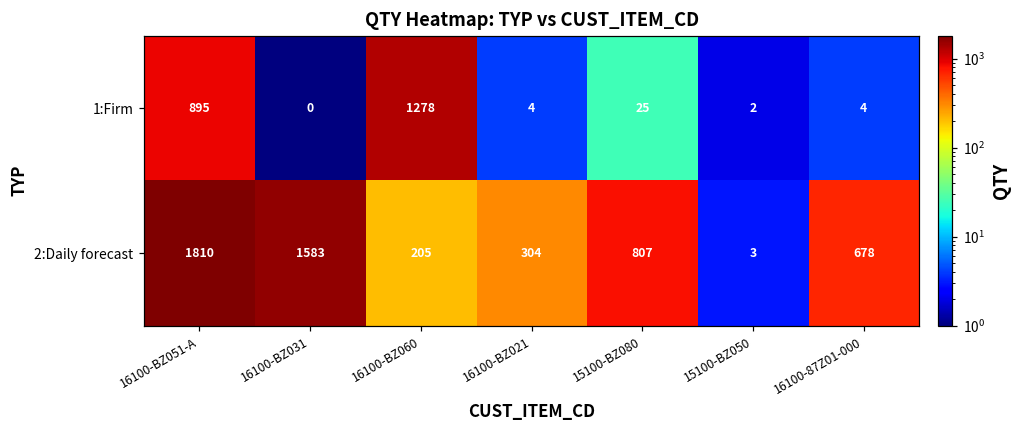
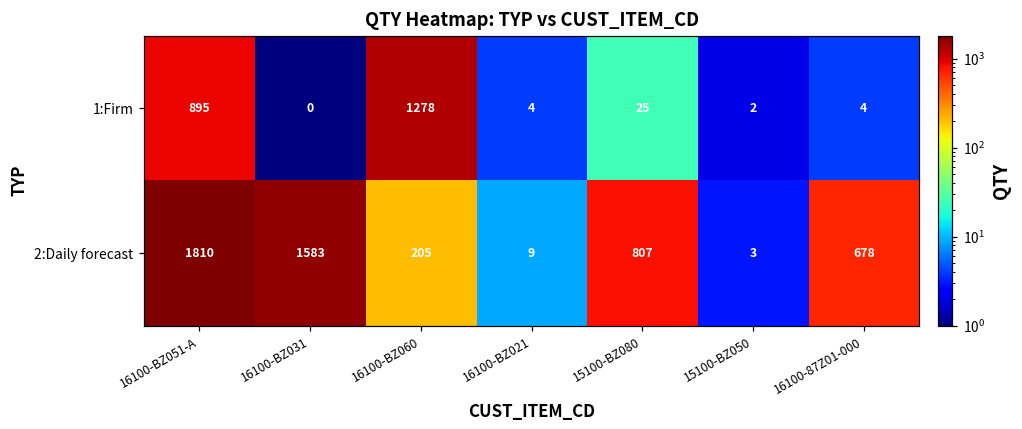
  {
    "1:Firm": {
      "16100-BZ051-A": 895,
      "16100-BZ031": 0,
      "16100-BZ060": 1278,
      "16100-BZ021": 4,
      "15100-BZ080": 25,
      "15100-BZ050": 2,
      "16100-87Z01-000": 4
    },
    "2:Daily forecast": {
      "16100-BZ051-A": 1810,
      "16100-BZ031": 1583,
      "16100-BZ060": 205,
-     "16100-BZ021": 304,
+     "16100-BZ021": 9,
      "15100-BZ080": 807,
      "15100-BZ050": 3,
      "16100-87Z01-000": 678
    }
  }
